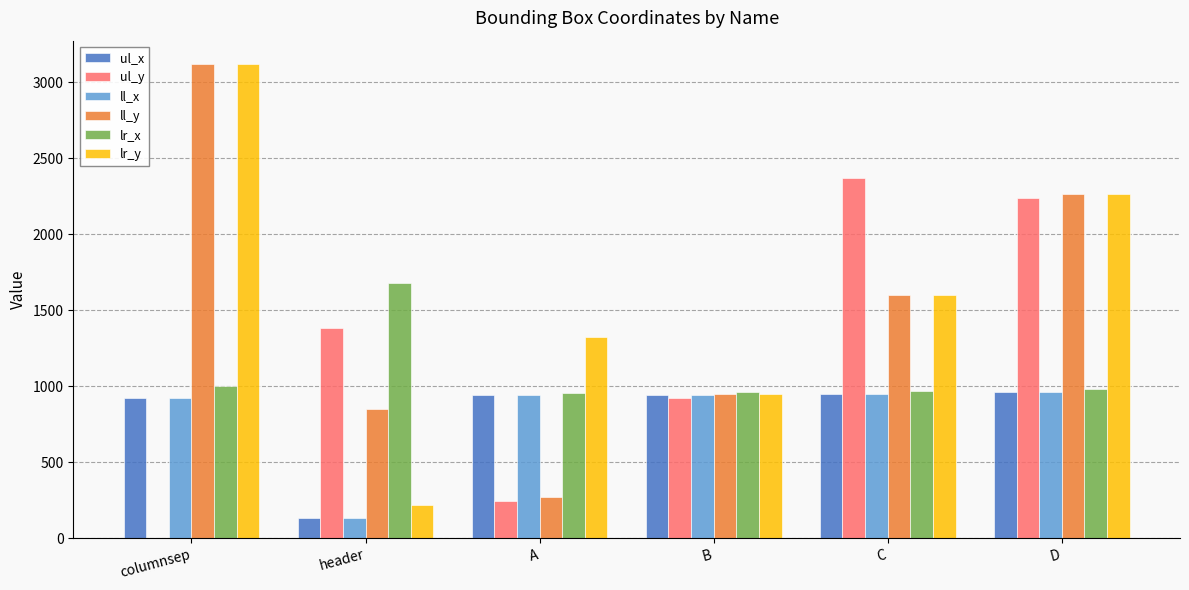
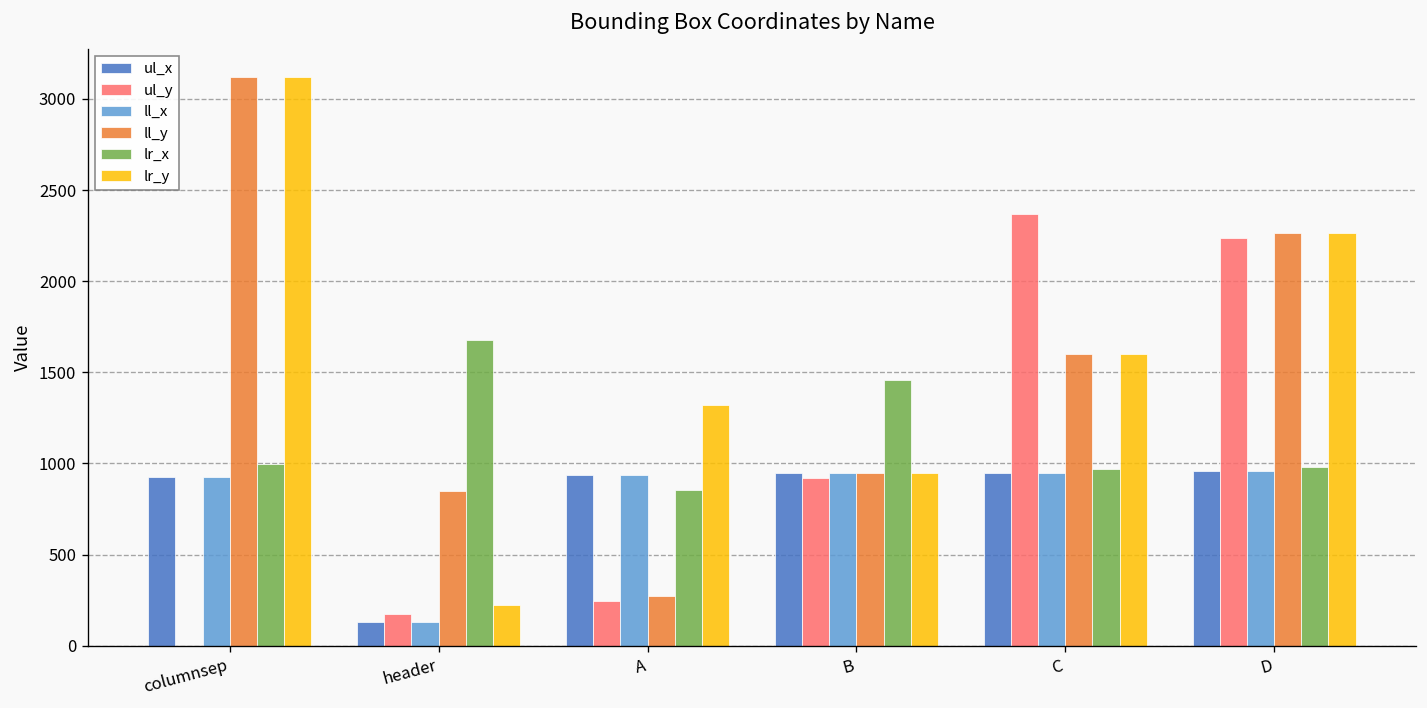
  {
    "ul_y": {
      "columnsep": 0,
-     "header": 1390,
+     "header": 170,
      "A": 250,
      "B": 920,
      "C": 2370,
      "D": 2240
    },
    "ll_y": {
      "columnsep": 3120,
      "header": 850,
      "A": 270,
      "B": 950,
      "C": 1600,
      "D": 2270
    },
    "lr_x": {
      "columnsep": 1000,
      "header": 1680,
-     "A": 960,
-     "B": 970,
+     "A": 860,
+     "B": 1460,
      "C": 970,
      "D": 980
    },
    "lr_y": {
      "columnsep": 3120,
      "header": 220,
      "A": 1320,
      "B": 950,
      "C": 1600,
      "D": 2270
    }
  }
